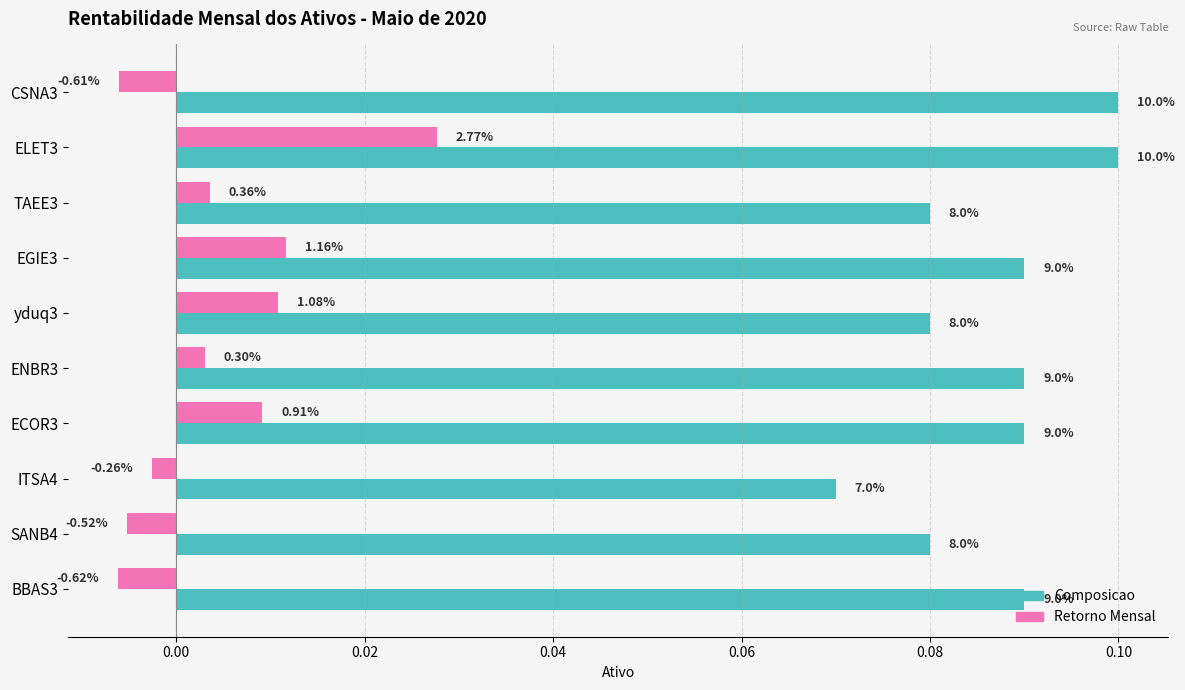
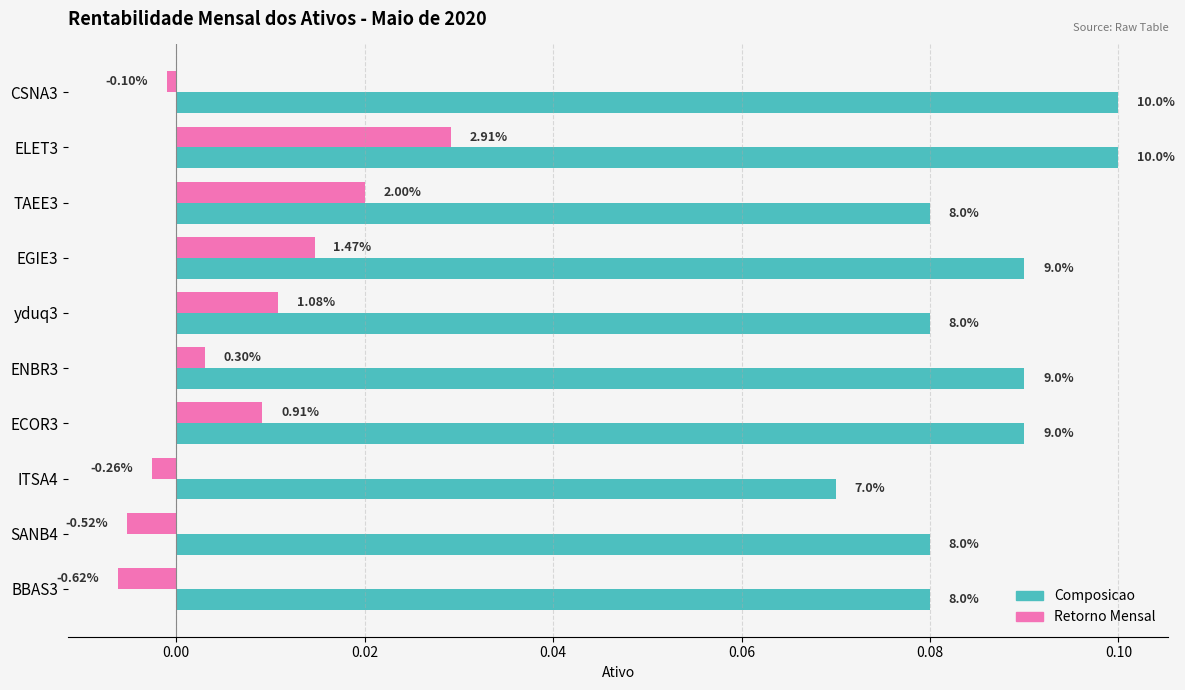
  {
    "Composicao": {
      "CSNA3": "10.0%",
      "ELET3": "10.0%",
      "TAEE3": "8.0%",
      "EGIE3": "9.0%",
      "yduq3": "8.0%",
      "ENBR3": "9.0%",
      "ECOR3": "9.0%",
      "ITSA4": "7.0%",
      "SANB4": "8.0%",
-     "BBAS3": "9.0%"
+     "BBAS3": "8.0%"
    },
    "Retorno Mensal": {
-     "CSNA3": "-0.61%",
-     "ELET3": "2.77%",
-     "TAEE3": "0.36%",
-     "EGIE3": "1.16%",
+     "CSNA3": "-0.10%",
+     "ELET3": "2.91%",
+     "TAEE3": "2.00%",
+     "EGIE3": "1.47%",
      "yduq3": "1.08%",
      "ENBR3": "0.30%",
      "ECOR3": "0.91%",
      "ITSA4": "-0.26%",
      "SANB4": "-0.52%",
      "BBAS3": "-0.62%"
    }
  }
